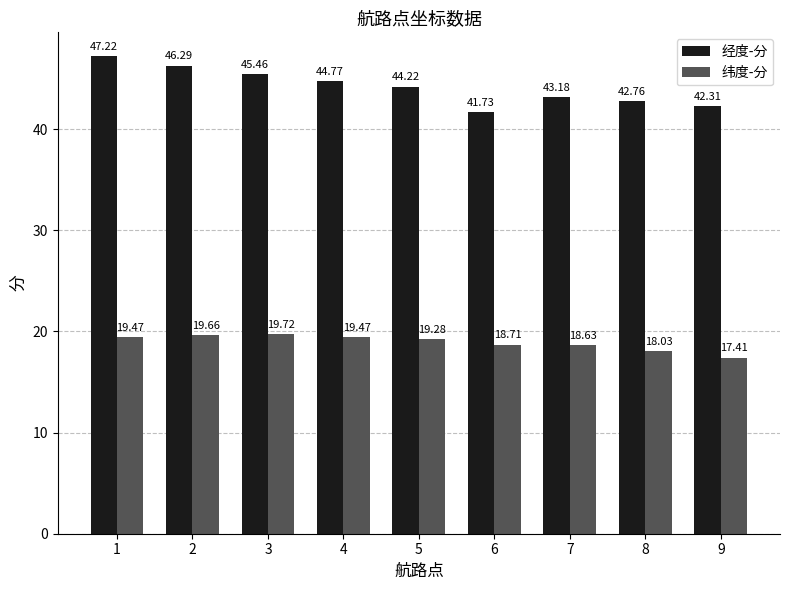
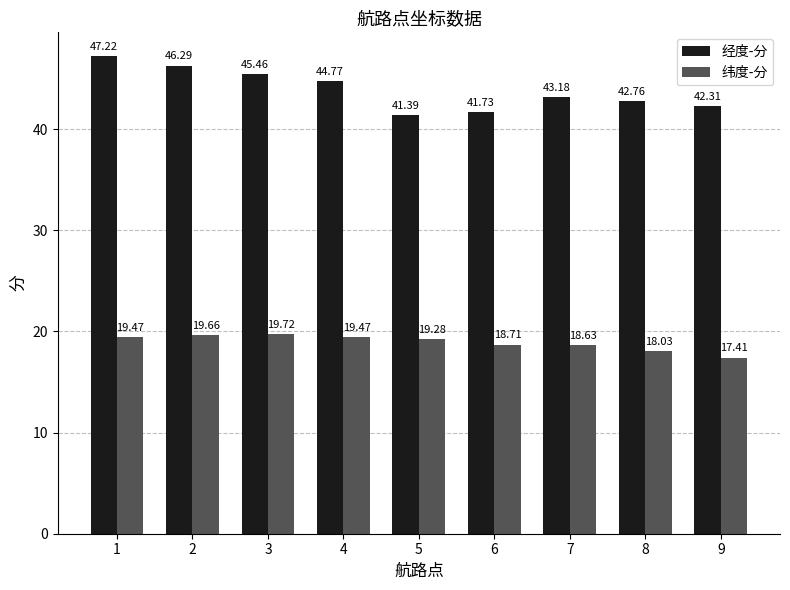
  {
    "经度-分": {
      "1": 47.22,
      "2": 46.29,
      "3": 45.46,
      "4": 44.77,
-     "5": 44.22,
+     "5": 41.39,
      "6": 41.73,
      "7": 43.18,
      "8": 42.76,
      "9": 42.31
    },
    "纬度-分": {
      "1": 19.47,
      "2": 19.66,
      "3": 19.72,
      "4": 19.47,
      "5": 19.28,
      "6": 18.71,
      "7": 18.63,
      "8": 18.03,
      "9": 17.41
    }
  }
